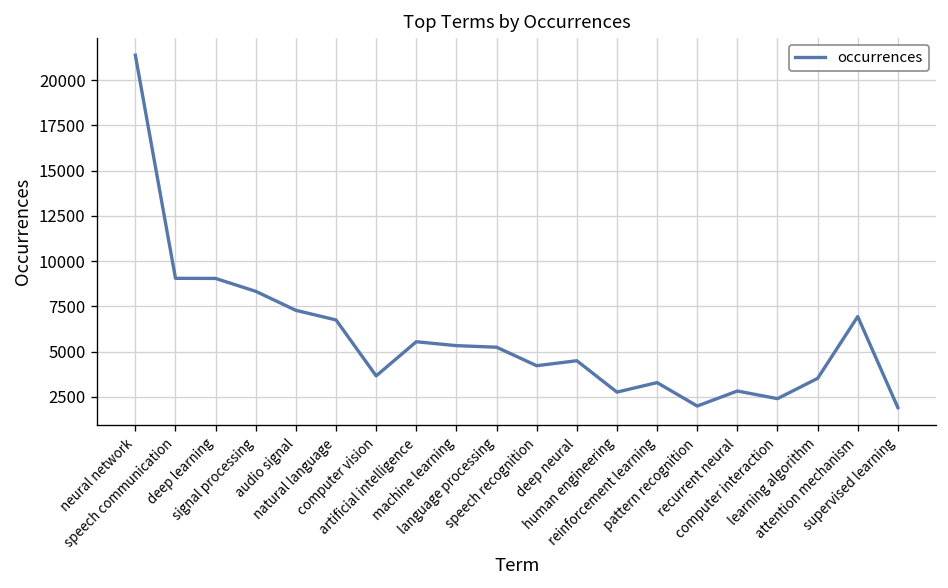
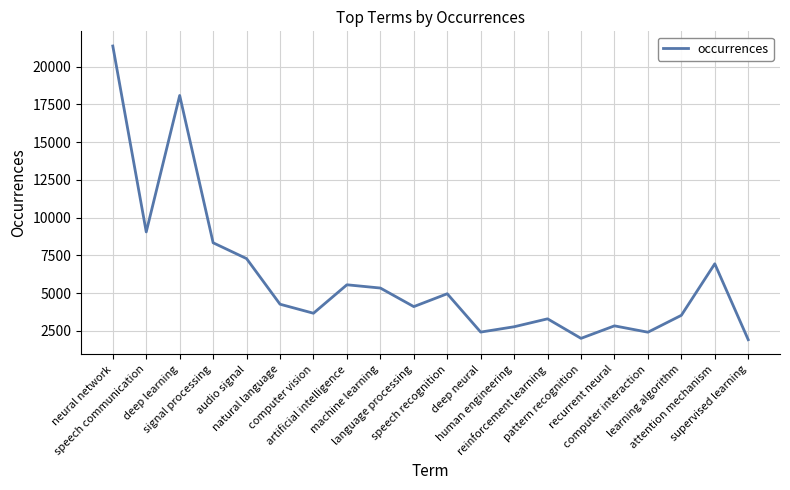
  {
    "neural network": 21400,
    "speech communication": 9100,
-   "deep learning": 9000,
+   "deep learning": 18100,
    "signal processing": 8300,
    "audio signal": 7300,
-   "natural language": 6800,
+   "natural language": 4300,
    "computer vision": 3700,
    "artificial intelligence": 5500,
    "machine learning": 5300,
-   "language processing": 5200,
-   "speech recognition": 4200,
-   "deep neural": 4500,
+   "language processing": 4100,
+   "speech recognition": 5000,
+   "deep neural": 2400,
    "human engineering": 2800,
    "reinforcement learning": 3300,
    "pattern recognition": 2000,
    "recurrent neural": 2800,
    "computer interaction": 2400,
    "learning algorithm": 3500,
    "attention mechanism": 6900,
    "supervised learning": 1900
  }
